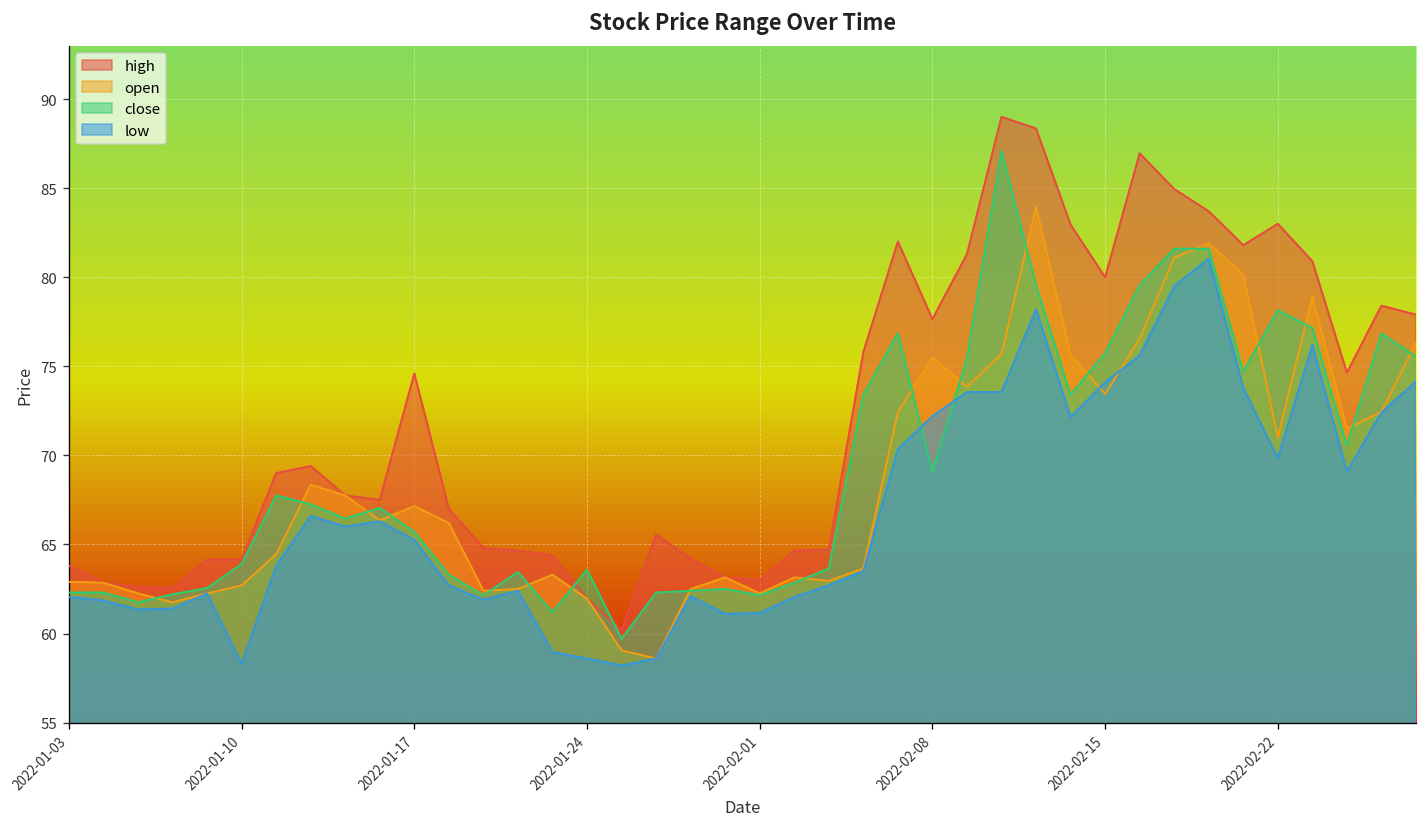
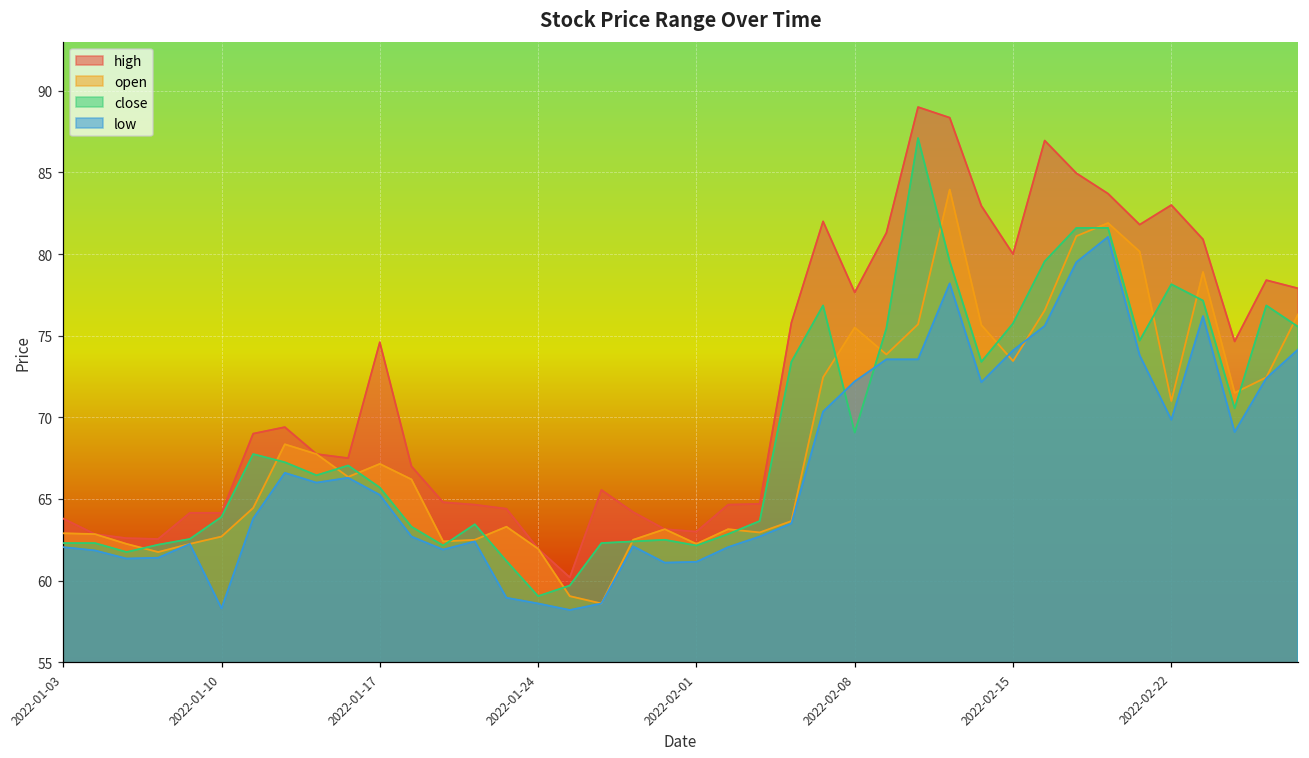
  {
    "high": {
      "2022-01-03": 63.8,
      "2022-01-10": 64.2,
      "2022-01-17": 74.6,
      "2022-02-01": 63.0,
      "2022-02-08": 77.7,
      "2022-02-15": 80.0,
      "2022-02-22": 83.0
    },
    "open": {
      "2022-01-03": 62.9,
      "2022-01-10": 62.7,
      "2022-01-17": 67.2,
      "2022-02-08": 75.5,
      "2022-02-15": 73.5,
      "2022-02-22": 71.0
    },
    "close": {
      "2022-01-03": 62.3,
      "2022-01-10": 63.9,
      "2022-01-17": 65.7,
-     "2022-01-24": 63.6,
+     "2022-01-24": 59.1,
      "2022-02-08": 69.1,
      "2022-02-15": 75.8,
      "2022-02-22": 78.2
    },
    "low": {
      "2022-01-03": 62.1,
      "2022-01-10": 58.3,
      "2022-01-17": 65.3,
      "2022-01-24": 58.6,
      "2022-02-01": 61.2,
      "2022-02-08": 72.2,
      "2022-02-15": 74.1,
      "2022-02-22": 69.9
    }
  }
